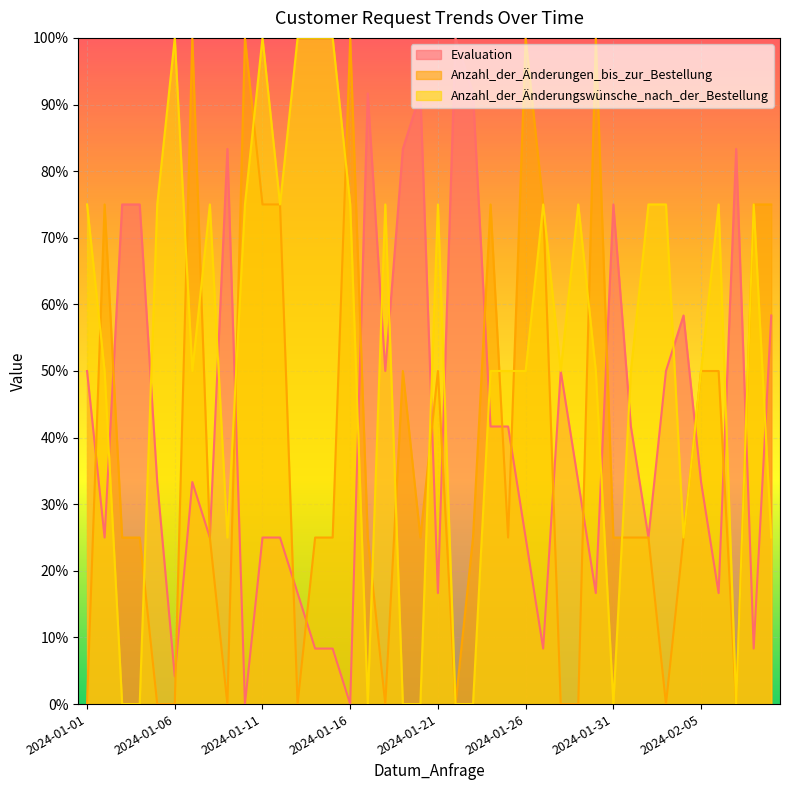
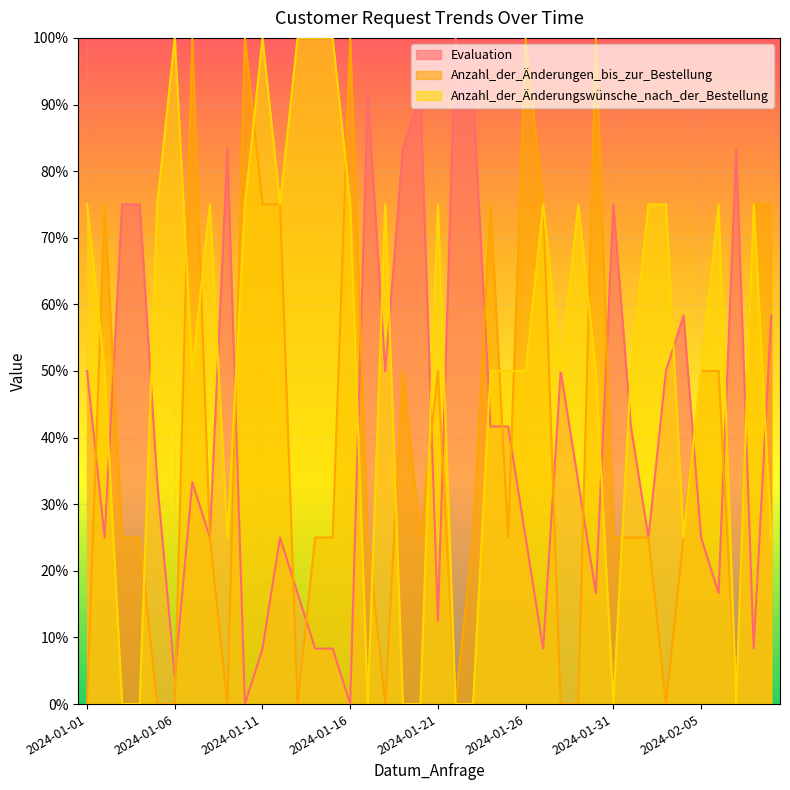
  {
    "Evaluation": {
      "2024-01-01": "50%",
      "2024-01-06": "4%",
-     "2024-01-11": "25%",
+     "2024-01-11": "8%",
      "2024-01-16": "0%",
-     "2024-01-21": "17%",
+     "2024-01-21": "13%",
      "2024-01-26": "25%",
      "2024-01-31": "75%",
-     "2024-02-05": "33%"
+     "2024-02-05": "25%"
    }
  }
